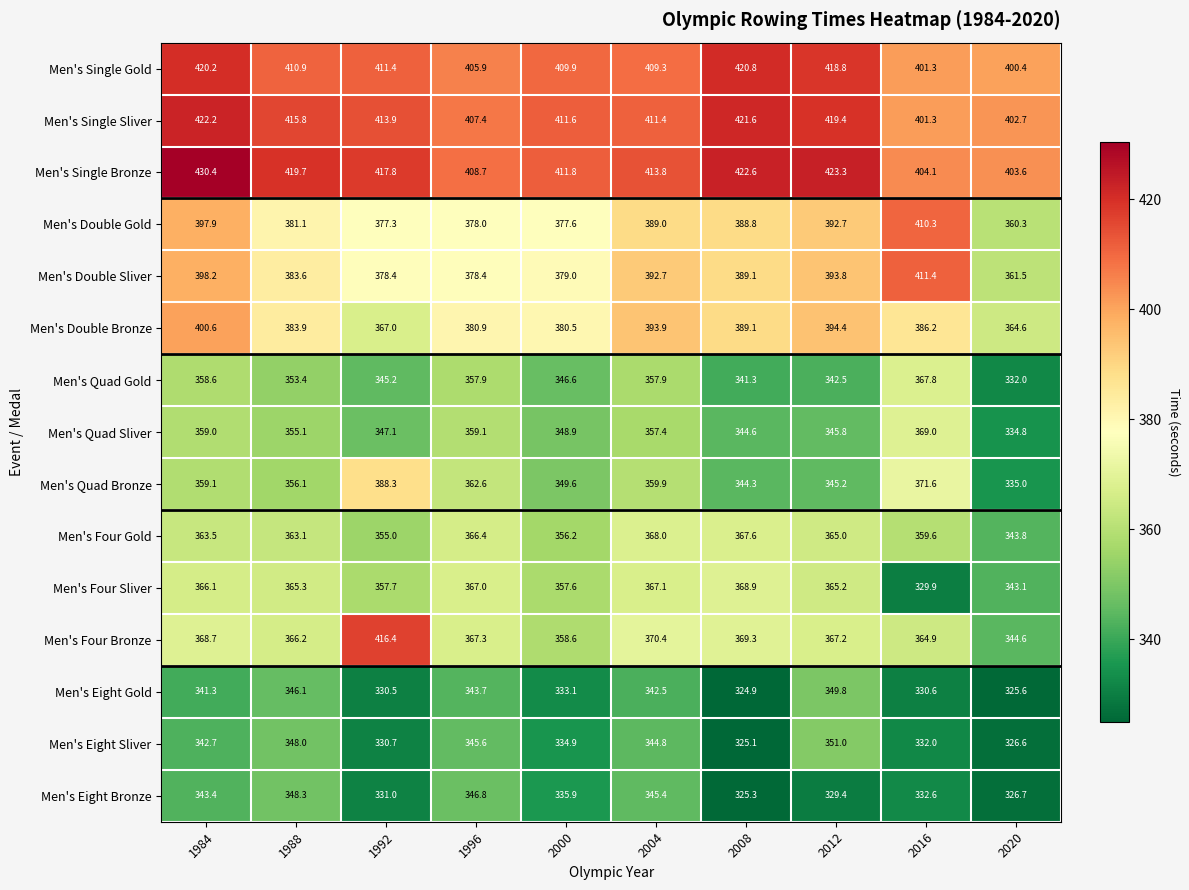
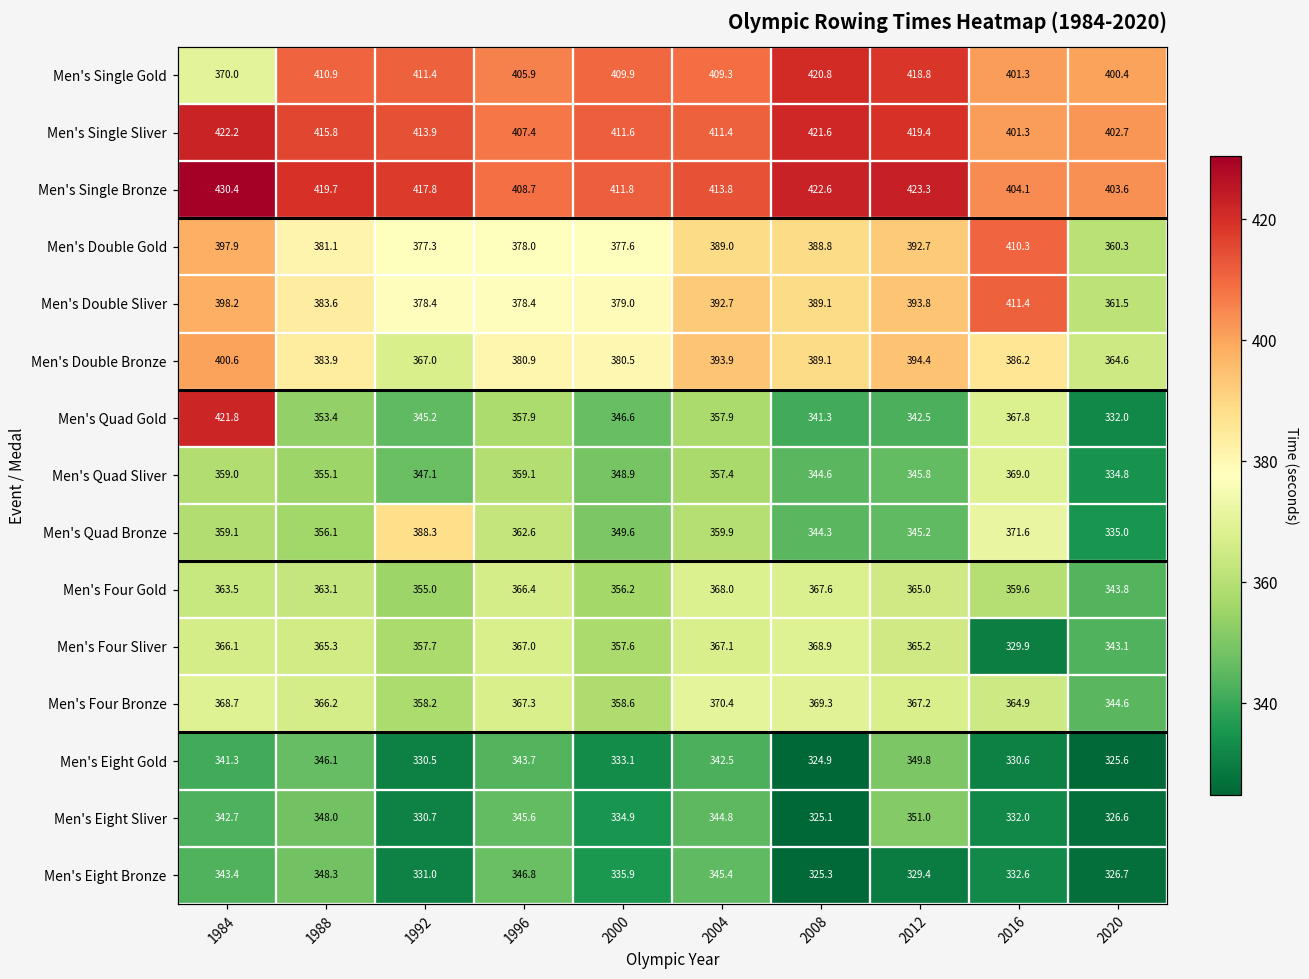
  {
    "Men's Single Gold": {
-     "1984": 420.2,
+     "1984": 370.0,
      "1988": 410.9,
      "1992": 411.4,
      "1996": 405.9,
      "2000": 409.9,
      "2004": 409.3,
      "2008": 420.8,
      "2012": 418.8,
      "2016": 401.3,
      "2020": 400.4
    },
    "Men's Single Sliver": {
      "1984": 422.2,
      "1988": 415.8,
      "1992": 413.9,
      "1996": 407.4,
      "2000": 411.6,
      "2004": 411.4,
      "2008": 421.6,
      "2012": 419.4,
      "2016": 401.3,
      "2020": 402.7
    },
    "Men's Single Bronze": {
      "1984": 430.4,
      "1988": 419.7,
      "1992": 417.8,
      "1996": 408.7,
      "2000": 411.8,
      "2004": 413.8,
      "2008": 422.6,
      "2012": 423.3,
      "2016": 404.1,
      "2020": 403.6
    },
    "Men's Double Gold": {
      "1984": 397.9,
      "1988": 381.1,
      "1992": 377.3,
      "1996": 378.0,
      "2000": 377.6,
      "2004": 389.0,
      "2008": 388.8,
      "2012": 392.7,
      "2016": 410.3,
      "2020": 360.3
    },
    "Men's Double Sliver": {
      "1984": 398.2,
      "1988": 383.6,
      "1992": 378.4,
      "1996": 378.4,
      "2000": 379.0,
      "2004": 392.7,
      "2008": 389.1,
      "2012": 393.8,
      "2016": 411.4,
      "2020": 361.5
    },
    "Men's Double Bronze": {
      "1984": 400.6,
      "1988": 383.9,
      "1992": 367.0,
      "1996": 380.9,
      "2000": 380.5,
      "2004": 393.9,
      "2008": 389.1,
      "2012": 394.4,
      "2016": 386.2,
      "2020": 364.6
    },
    "Men's Quad Gold": {
-     "1984": 358.6,
+     "1984": 421.8,
      "1988": 353.4,
      "1992": 345.2,
      "1996": 357.9,
      "2000": 346.6,
      "2004": 357.9,
      "2008": 341.3,
      "2012": 342.5,
      "2016": 367.8,
      "2020": 332.0
    },
    "Men's Quad Sliver": {
      "1984": 359.0,
      "1988": 355.1,
      "1992": 347.1,
      "1996": 359.1,
      "2000": 348.9,
      "2004": 357.4,
      "2008": 344.6,
      "2012": 345.8,
      "2016": 369.0,
      "2020": 334.8
    },
    "Men's Quad Bronze": {
      "1984": 359.1,
      "1988": 356.1,
      "1992": 388.3,
      "1996": 362.6,
      "2000": 349.6,
      "2004": 359.9,
      "2008": 344.3,
      "2012": 345.2,
      "2016": 371.6,
      "2020": 335.0
    },
    "Men's Four Gold": {
      "1984": 363.5,
      "1988": 363.1,
      "1992": 355.0,
      "1996": 366.4,
      "2000": 356.2,
      "2004": 368.0,
      "2008": 367.6,
      "2012": 365.0,
      "2016": 359.6,
      "2020": 343.8
    },
    "Men's Four Sliver": {
      "1984": 366.1,
      "1988": 365.3,
      "1992": 357.7,
      "1996": 367.0,
      "2000": 357.6,
      "2004": 367.1,
      "2008": 368.9,
      "2012": 365.2,
      "2016": 329.9,
      "2020": 343.1
    },
    "Men's Four Bronze": {
      "1984": 368.7,
      "1988": 366.2,
-     "1992": 416.4,
+     "1992": 358.2,
      "1996": 367.3,
      "2000": 358.6,
      "2004": 370.4,
      "2008": 369.3,
      "2012": 367.2,
      "2016": 364.9,
      "2020": 344.6
    },
    "Men's Eight Gold": {
      "1984": 341.3,
      "1988": 346.1,
      "1992": 330.5,
      "1996": 343.7,
      "2000": 333.1,
      "2004": 342.5,
      "2008": 324.9,
      "2012": 349.8,
      "2016": 330.6,
      "2020": 325.6
    },
    "Men's Eight Sliver": {
      "1984": 342.7,
      "1988": 348.0,
      "1992": 330.7,
      "1996": 345.6,
      "2000": 334.9,
      "2004": 344.8,
      "2008": 325.1,
      "2012": 351.0,
      "2016": 332.0,
      "2020": 326.6
    },
    "Men's Eight Bronze": {
      "1984": 343.4,
      "1988": 348.3,
      "1992": 331.0,
      "1996": 346.8,
      "2000": 335.9,
      "2004": 345.4,
      "2008": 325.3,
      "2012": 329.4,
      "2016": 332.6,
      "2020": 326.7
    }
  }
